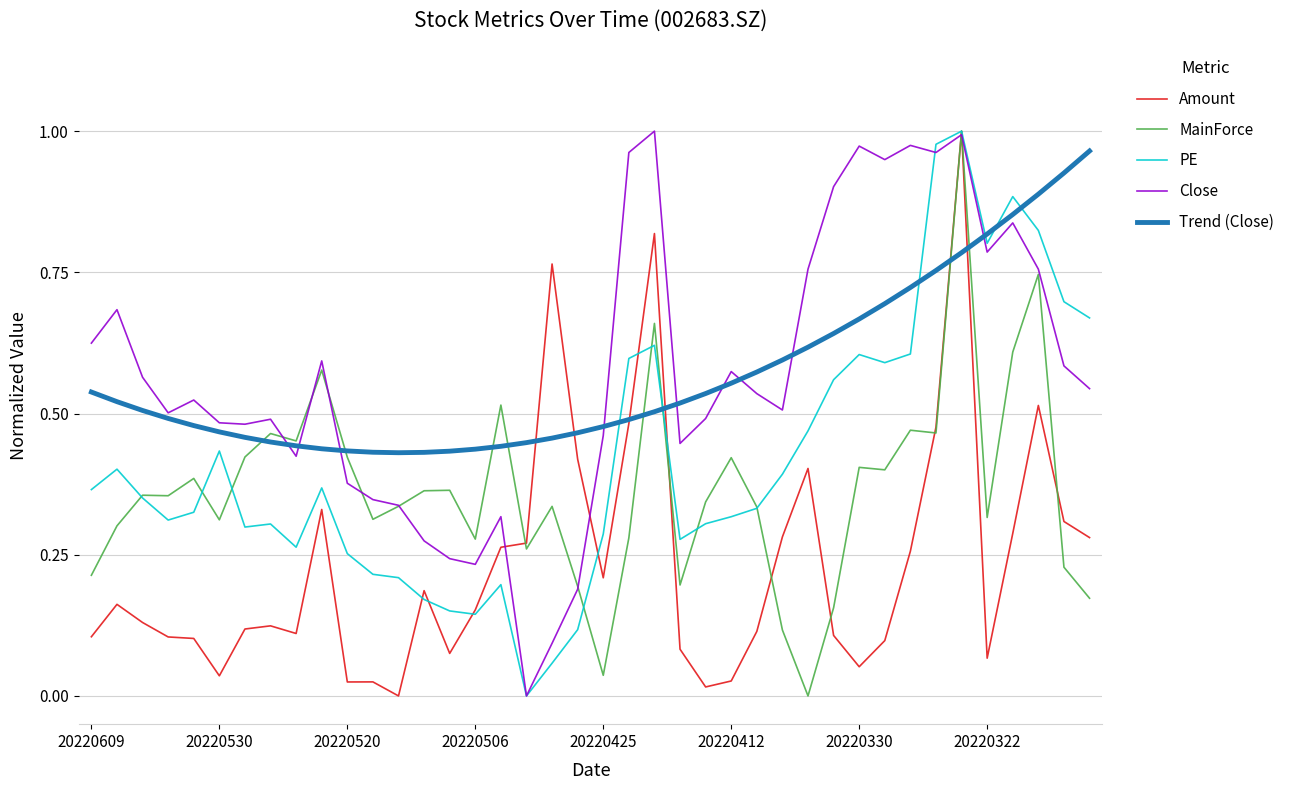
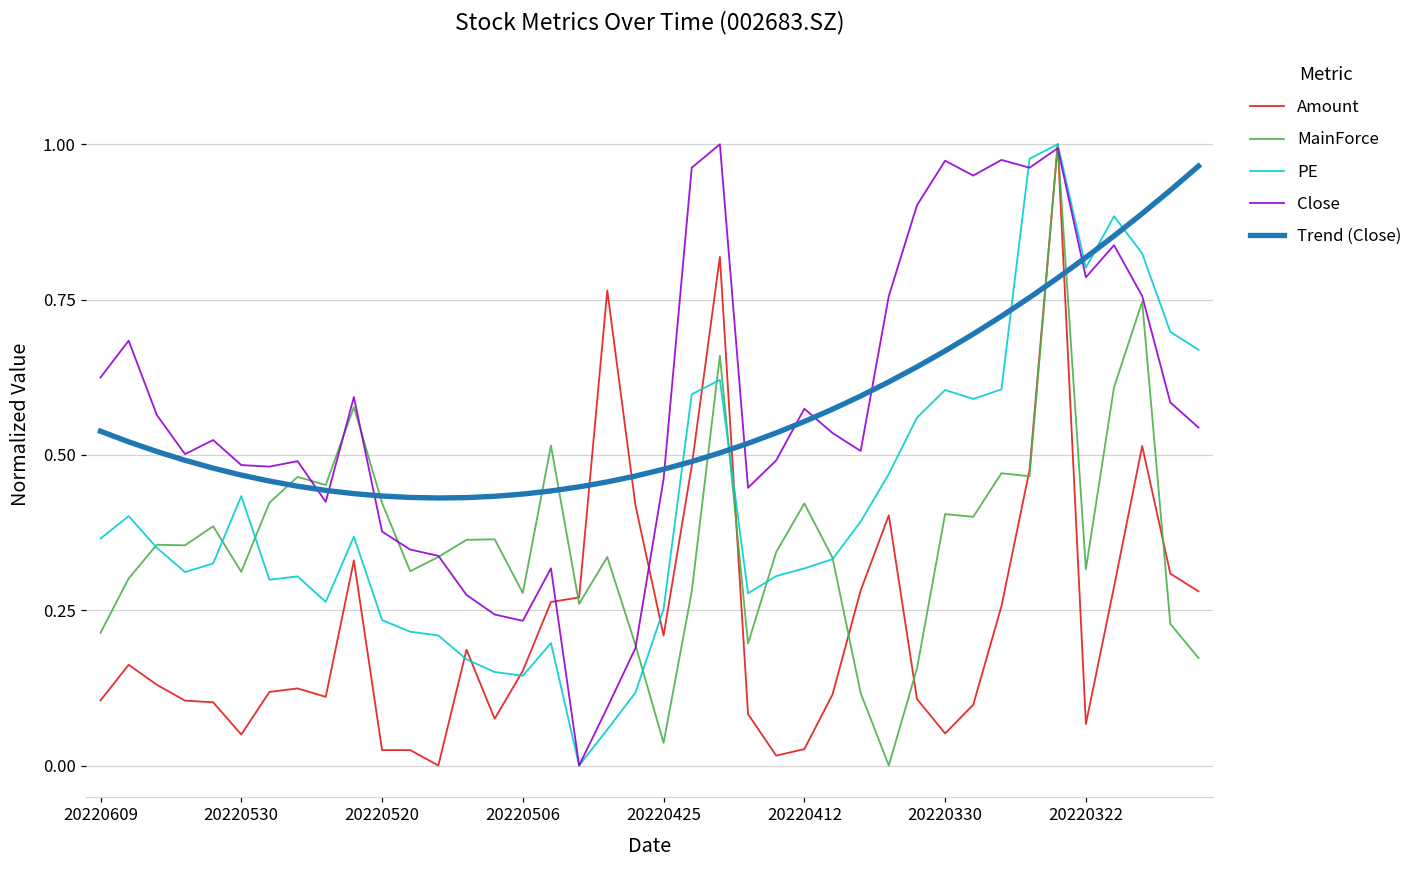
  {
    "Amount": {
      "20220609": 0.10,
-     "20220530": 0.04,
+     "20220530": 0.05,
      "20220520": 0.02,
      "20220506": 0.15,
      "20220425": 0.21,
      "20220412": 0.03,
      "20220330": 0.05,
      "20220322": 0.07
    },
    "MainForce": {
      "20220609": 0.21,
      "20220530": 0.31,
      "20220520": 0.42,
      "20220506": 0.28,
      "20220425": 0.04,
      "20220412": 0.42,
      "20220330": 0.40,
      "20220322": 0.32
    },
    "PE": {
      "20220609": 0.37,
      "20220530": 0.43,
-     "20220520": 0.25,
+     "20220520": 0.23,
      "20220506": 0.14,
-     "20220425": 0.29,
+     "20220425": 0.25,
      "20220412": 0.32,
      "20220330": 0.60,
      "20220322": 0.80
    },
    "Close": {
      "20220609": 0.62,
      "20220530": 0.48,
      "20220520": 0.38,
      "20220506": 0.23,
      "20220425": 0.46,
      "20220412": 0.57,
      "20220330": 0.97,
      "20220322": 0.79
    },
    "Trend (Close)": {
      "20220609": 0.54,
      "20220530": 0.47,
      "20220520": 0.43,
      "20220506": 0.44,
      "20220425": 0.48,
      "20220412": 0.55,
      "20220330": 0.67,
      "20220322": 0.82
    }
  }
